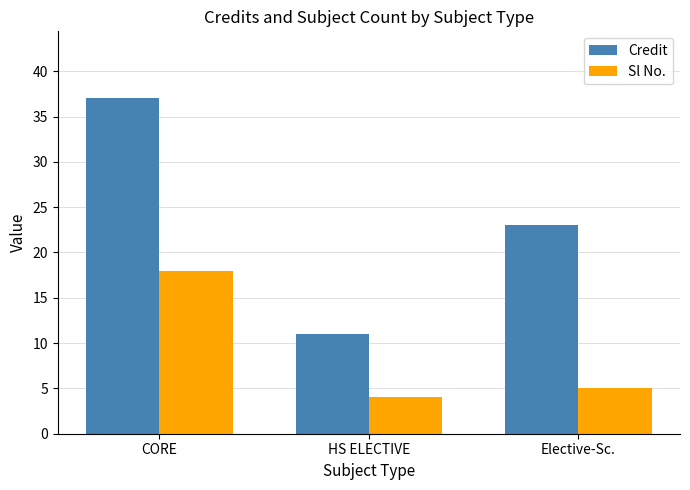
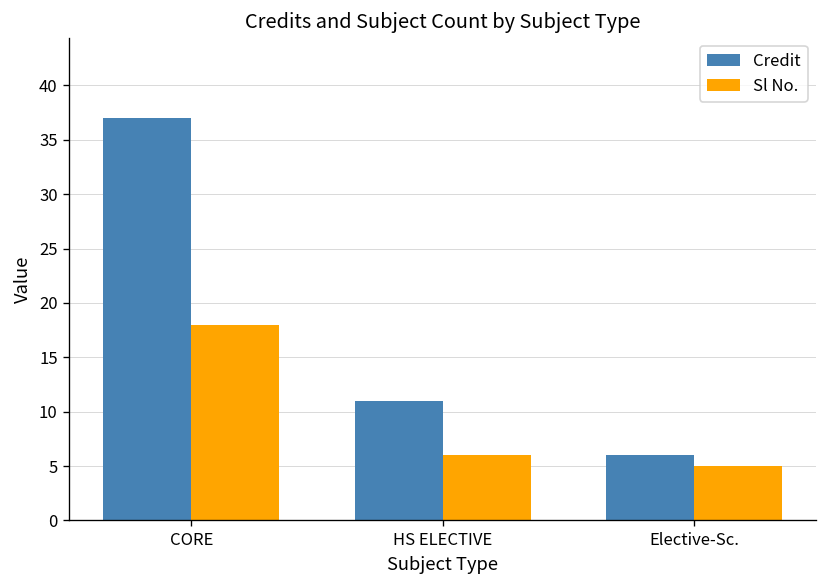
  {
    "Credit": {
      "CORE": 37,
      "HS ELECTIVE": 11,
-     "Elective-Sc.": 23
+     "Elective-Sc.": 6
    },
    "Sl No.": {
      "CORE": 18,
-     "HS ELECTIVE": 4,
+     "HS ELECTIVE": 6,
      "Elective-Sc.": 5
    }
  }
